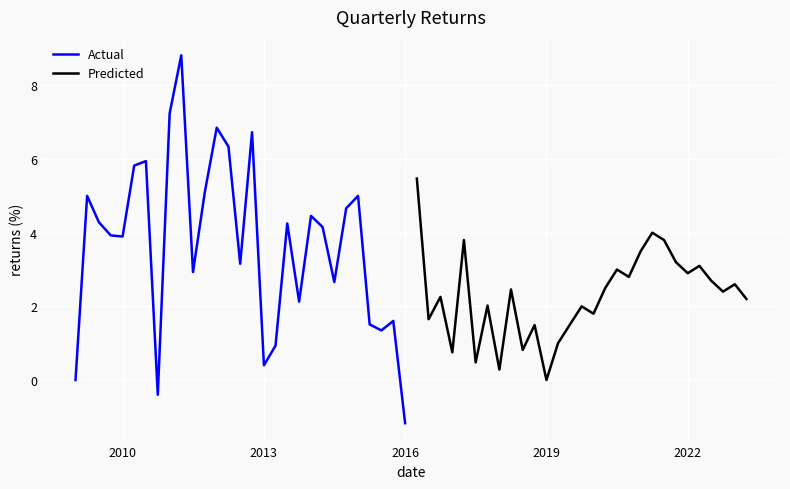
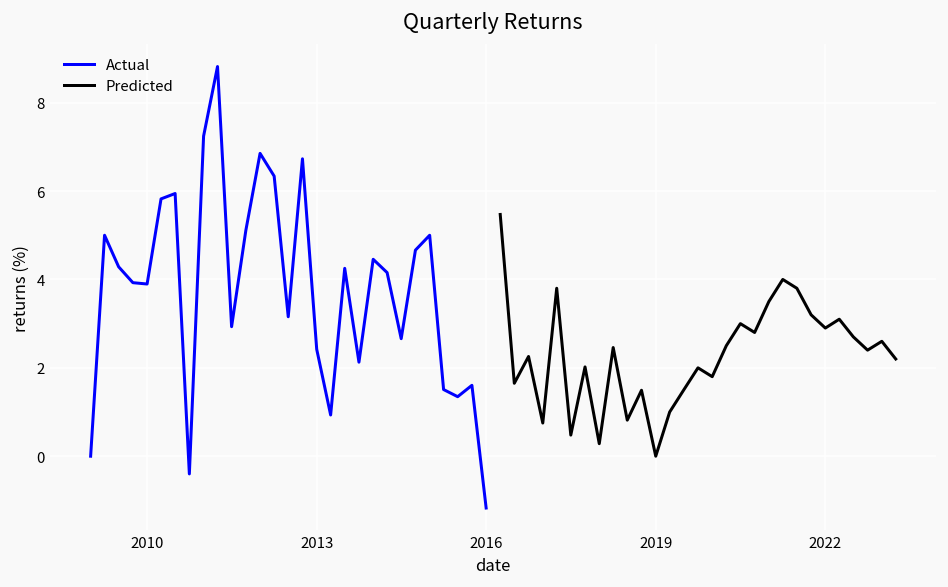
  {
    "Actual": {
      "2010": 3.9,
-     "2013": 0.4,
+     "2013": 2.4,
      "2016": -1.2
    },
    "Predicted": {
      "2019": 0.0,
      "2022": 2.9
    }
  }
